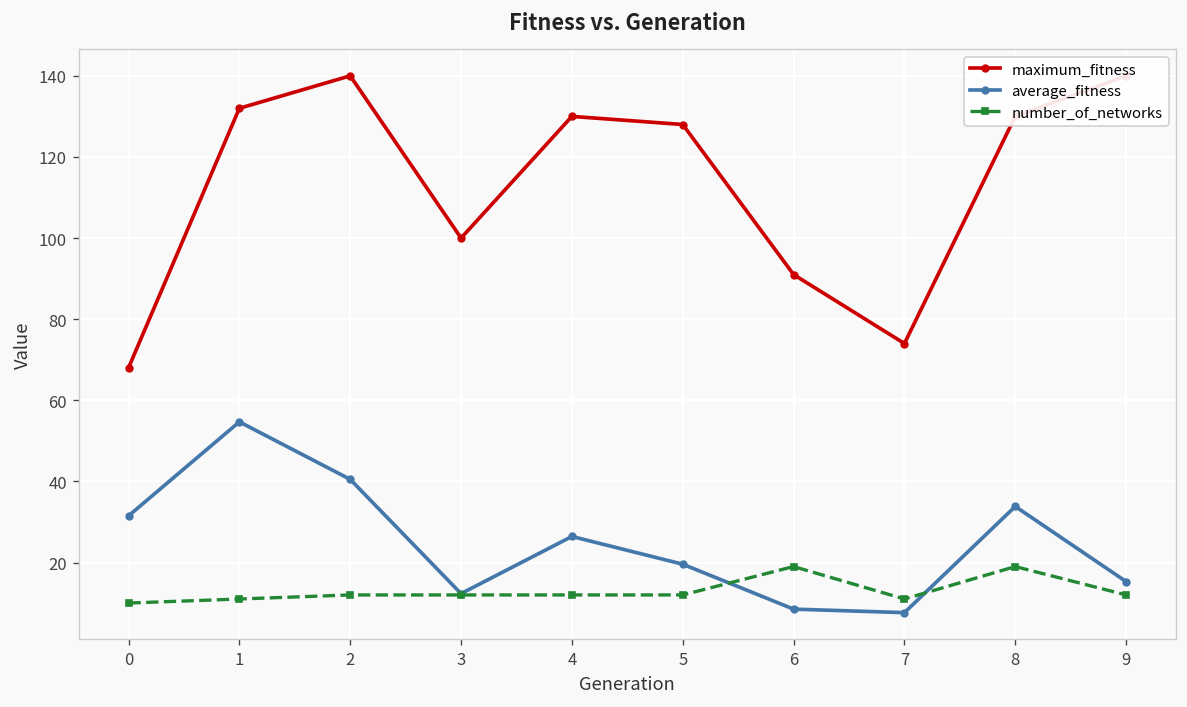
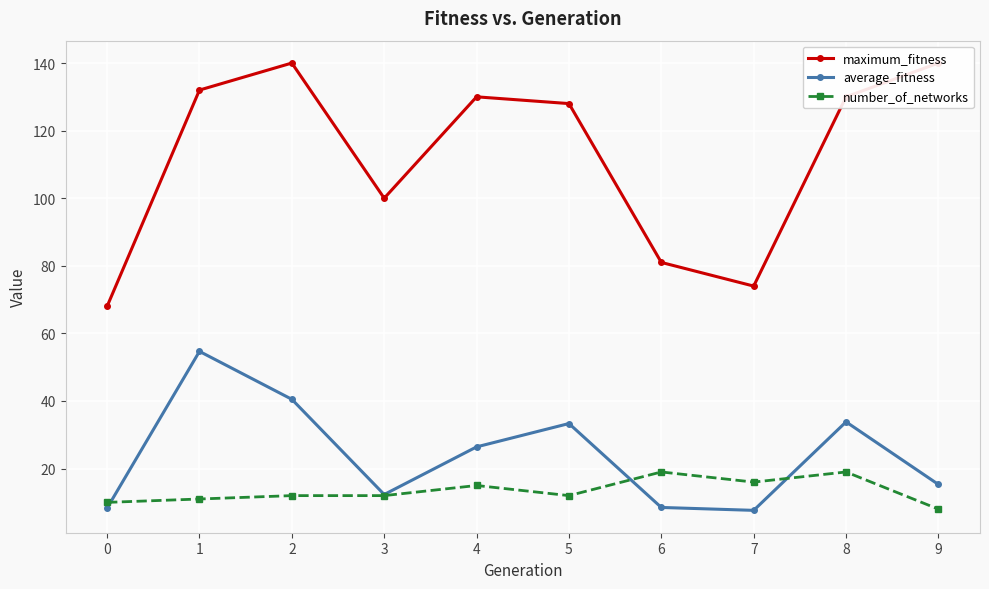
  {
    "maximum_fitness": {
      "0": 68,
      "1": 132,
      "2": 140,
      "3": 100,
      "4": 130,
      "5": 128,
-     "6": 91,
+     "6": 81,
      "7": 74
    },
    "average_fitness": {
-     "0": 32,
+     "0": 8,
      "1": 55,
      "2": 41,
      "4": 26,
-     "5": 20,
+     "5": 33,
      "6": 9,
      "7": 8,
      "8": 34,
      "9": 15
    },
    "number_of_networks": {
      "0": 10,
      "1": 11,
      "2": 12,
-     "4": 12,
+     "4": 15,
      "5": 12,
      "6": 19,
-     "7": 11,
+     "7": 16,
      "8": 19,
-     "9": 12
+     "9": 8
    }
  }
